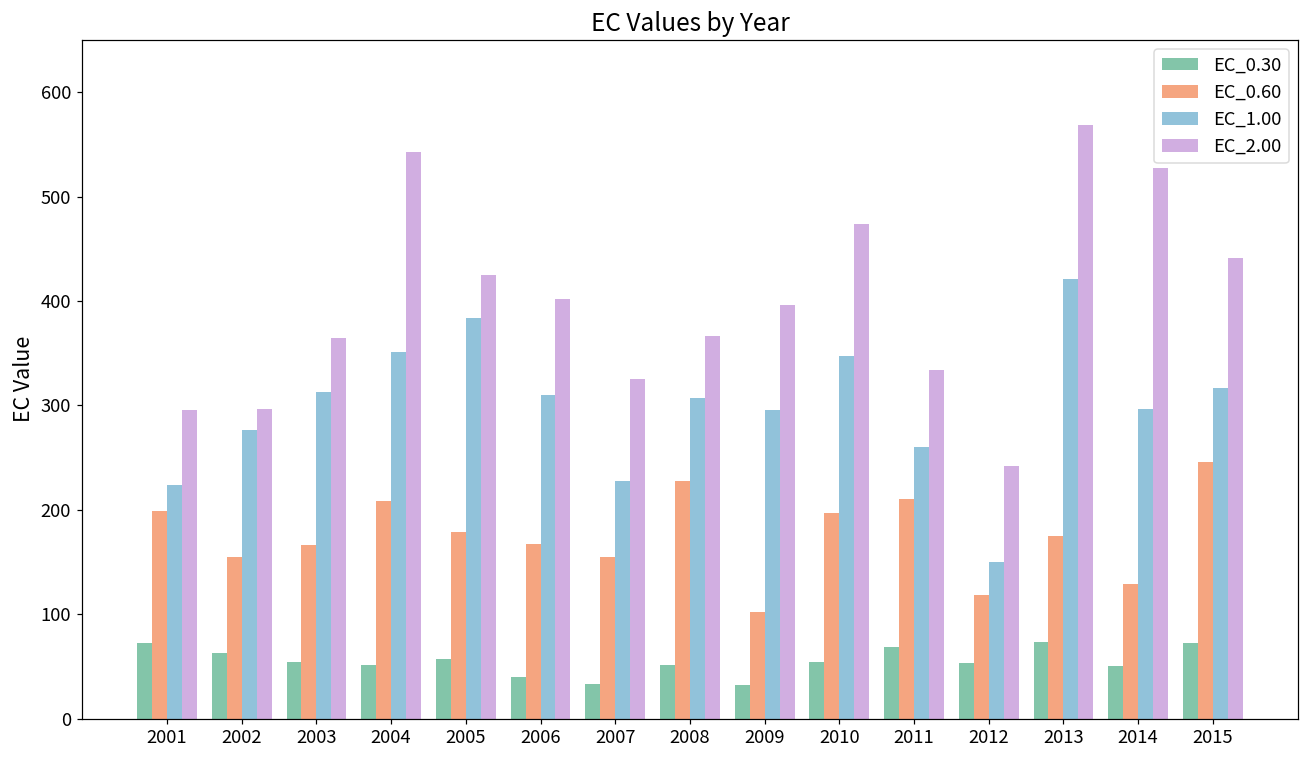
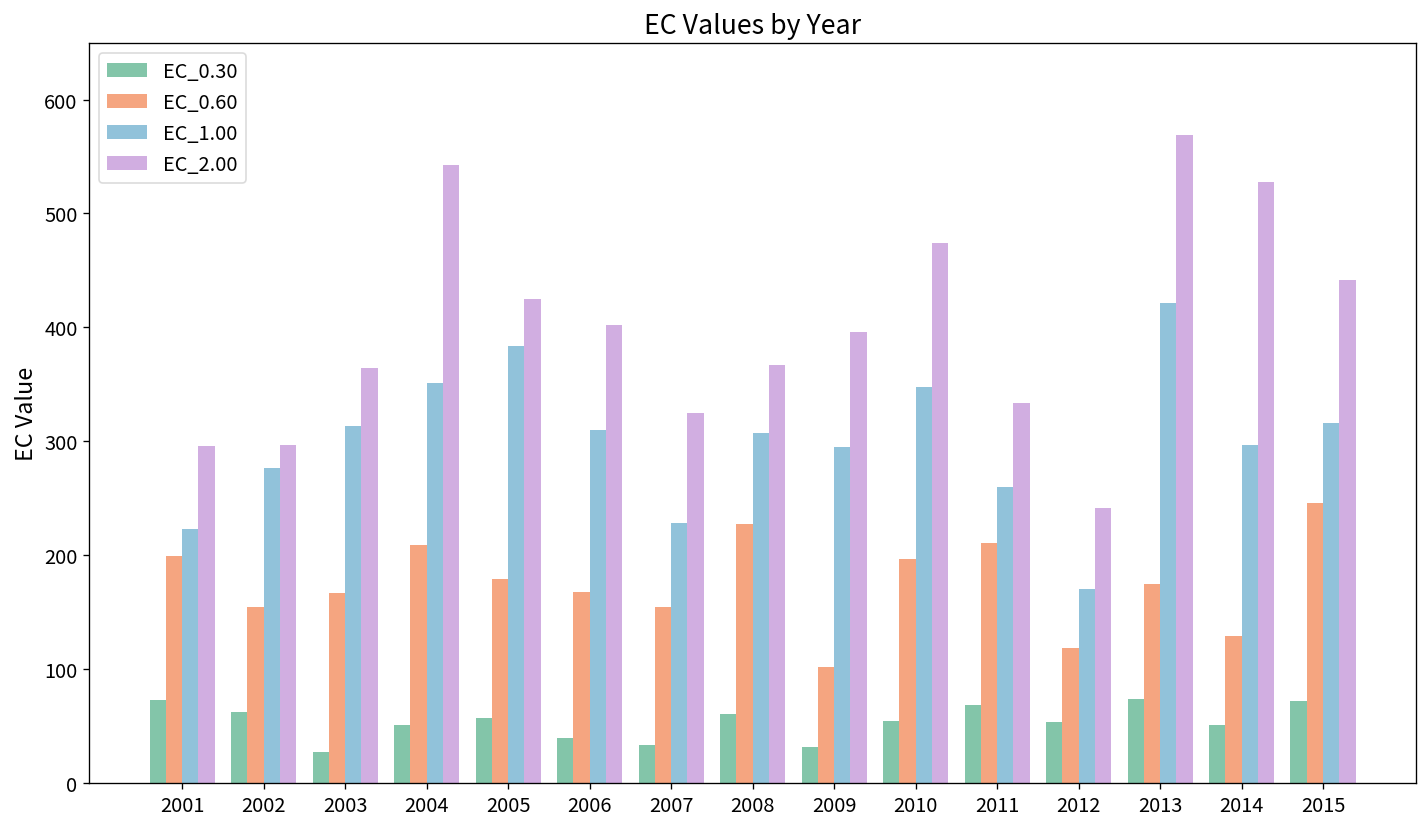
  {
    "EC_0.30": {
      "2001": 70,
      "2002": 60,
-     "2003": 50,
+     "2003": 30,
      "2004": 50,
      "2005": 60,
      "2006": 40,
      "2007": 30,
-     "2008": 50,
+     "2008": 60,
      "2009": 30,
      "2010": 50,
      "2011": 70,
      "2012": 50,
      "2013": 70,
      "2014": 50,
      "2015": 70
    },
    "EC_0.60": {
      "2001": 200,
      "2002": 150,
      "2003": 170,
      "2004": 210,
      "2005": 180,
      "2006": 170,
      "2007": 150,
      "2008": 230,
      "2009": 100,
      "2010": 200,
      "2011": 210,
      "2012": 120,
      "2013": 170,
      "2014": 130,
      "2015": 250
    },
    "EC_1.00": {
      "2001": 220,
      "2002": 280,
      "2003": 310,
      "2004": 350,
      "2005": 380,
      "2006": 310,
      "2007": 230,
      "2008": 310,
      "2009": 300,
      "2010": 350,
      "2011": 260,
-     "2012": 150,
+     "2012": 170,
      "2013": 420,
      "2014": 300,
      "2015": 320
    },
    "EC_2.00": {
      "2001": 300,
      "2002": 300,
      "2003": 360,
      "2004": 540,
      "2005": 420,
      "2006": 400,
      "2007": 320,
      "2008": 370,
      "2009": 400,
      "2010": 470,
      "2011": 330,
      "2012": 240,
      "2013": 570,
      "2014": 530,
      "2015": 440
    }
  }
